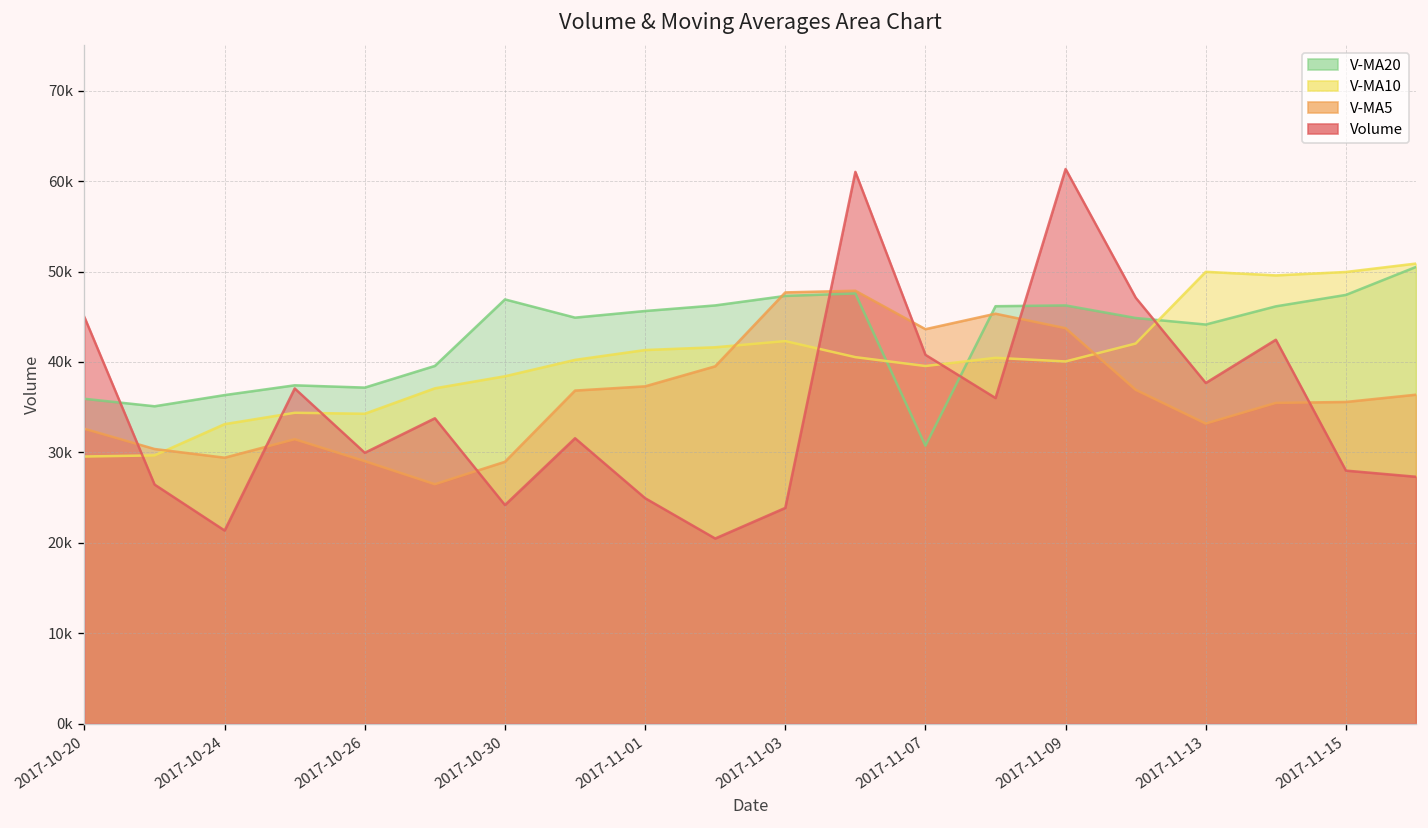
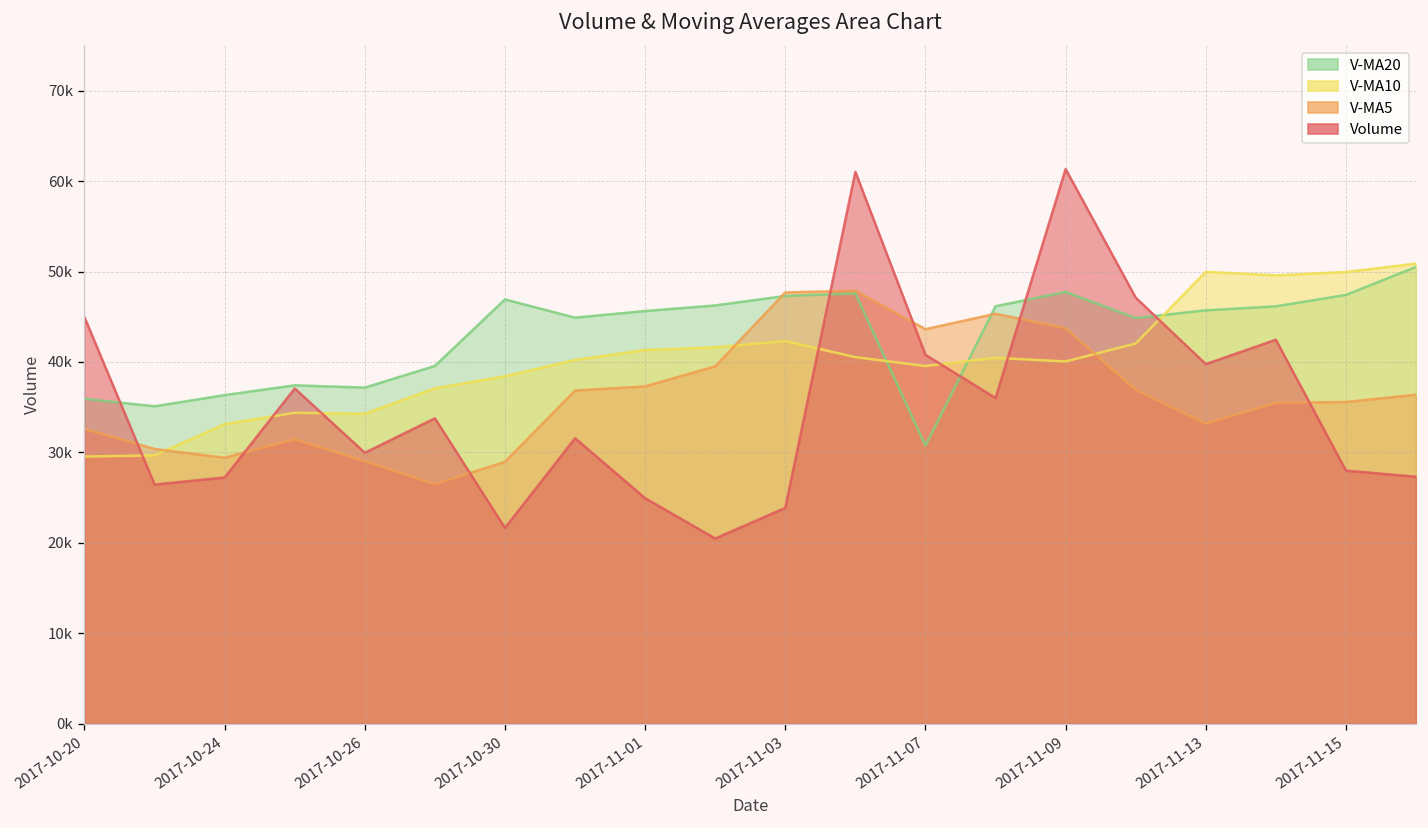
  {
    "V-MA20": {
      "2017-10-20": 36000,
      "2017-10-24": 36000,
      "2017-10-26": 37000,
      "2017-10-30": 47000,
      "2017-11-01": 46000,
      "2017-11-03": 47000,
      "2017-11-07": 31000,
-     "2017-11-09": 46000,
-     "2017-11-13": 44000,
+     "2017-11-09": 48000,
+     "2017-11-13": 46000,
      "2017-11-15": 47000
    },
    "Volume": {
      "2017-10-20": 45000,
-     "2017-10-24": 21000,
+     "2017-10-24": 27000,
      "2017-10-26": 30000,
-     "2017-10-30": 24000,
+     "2017-10-30": 22000,
      "2017-11-01": 25000,
      "2017-11-03": 24000,
      "2017-11-07": 41000,
      "2017-11-09": 61000,
-     "2017-11-13": 38000,
+     "2017-11-13": 40000,
      "2017-11-15": 28000
    }
  }
